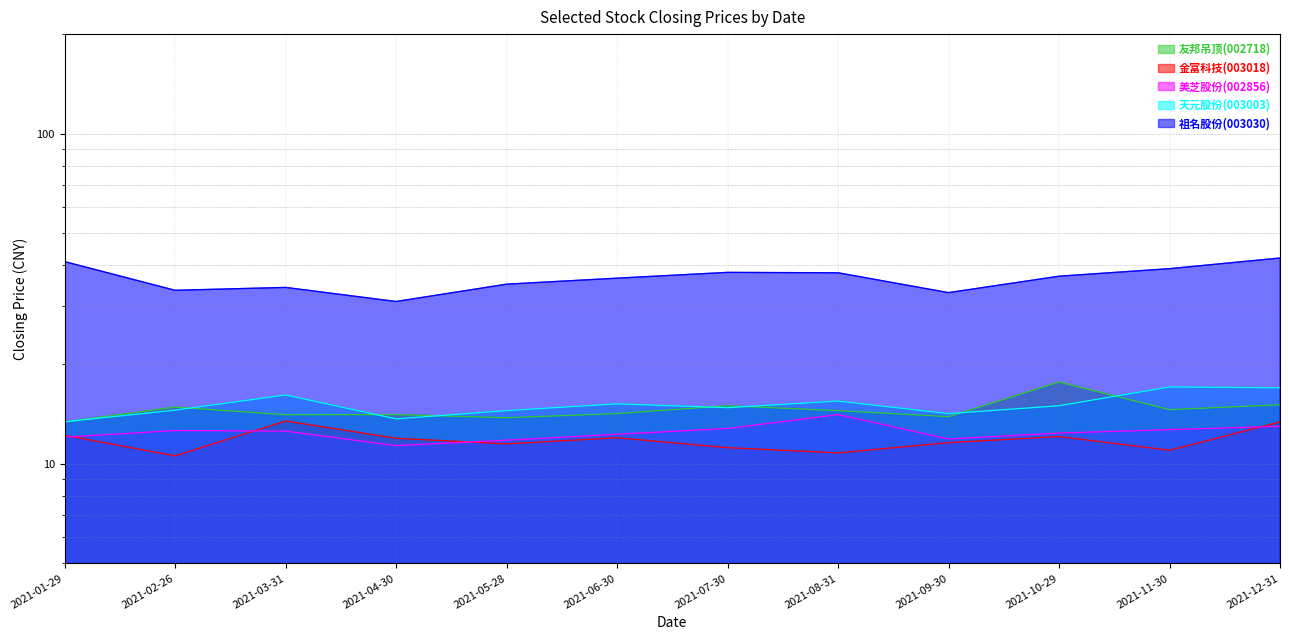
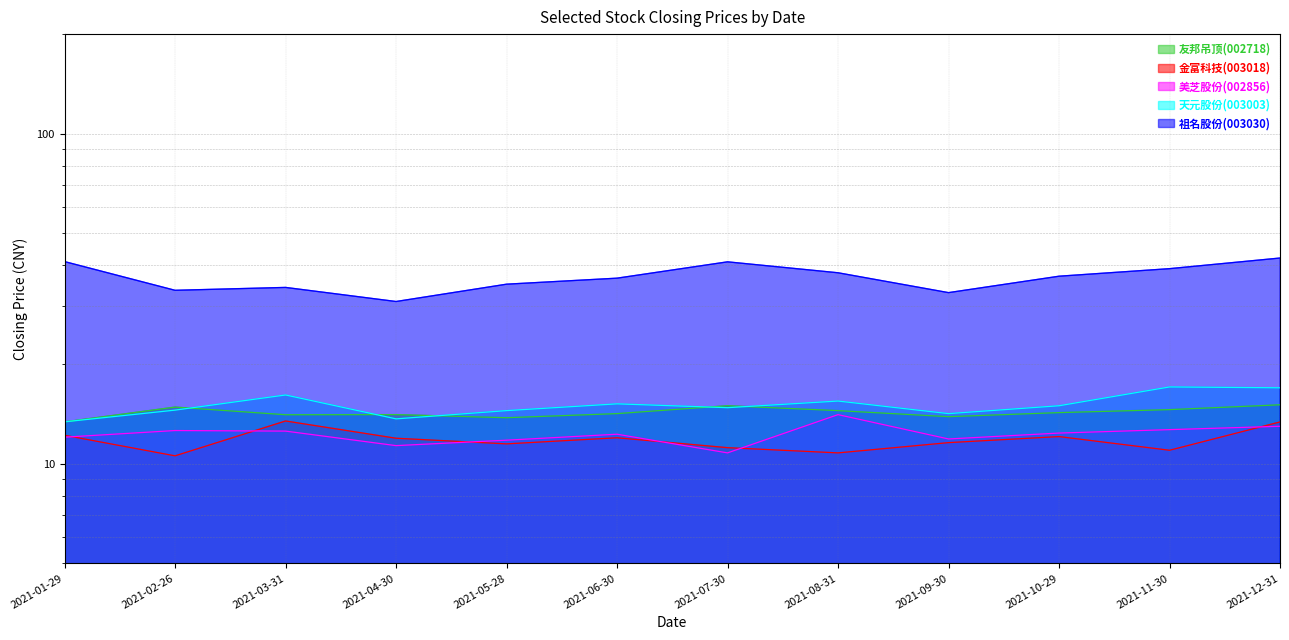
  {
    "友邦吊顶(002718)": {
      "2021-02-26": 15,
      "2021-03-31": 14.1,
      "2021-04-30": 14.1,
      "2021-05-28": 13.8,
      "2021-06-30": 14.2,
      "2021-08-31": 15,
      "2021-09-30": 13.9,
-     "2021-10-29": 18,
+     "2021-10-29": 14.3,
      "2021-11-30": 15,
      "2021-12-31": 15
    },
    "金富科技(003018)": {
      "2021-02-26": 10.6,
      "2021-03-31": 13.5,
      "2021-04-30": 12.0,
      "2021-05-28": 11.5,
      "2021-06-30": 12.0,
      "2021-07-30": 11.2,
      "2021-08-31": 10.8,
      "2021-09-30": 11.6,
      "2021-10-29": 12.1,
      "2021-11-30": 11.0,
      "2021-12-31": 13.4
    },
    "美芝股份(002856)": {
      "2021-02-26": 12.6,
      "2021-03-31": 12.6,
      "2021-04-30": 11.4,
      "2021-05-28": 11.8,
      "2021-06-30": 12.3,
-     "2021-07-30": 12.8,
+     "2021-07-30": 10.8,
      "2021-08-31": 14.1,
      "2021-09-30": 11.9,
      "2021-10-29": 12.4,
      "2021-11-30": 12.7,
      "2021-12-31": 13.0
    },
    "天元股份(003003)": {
      "2021-02-26": 15,
      "2021-03-31": 16,
      "2021-04-30": 13.7,
      "2021-05-28": 15,
      "2021-06-30": 15,
      "2021-08-31": 16,
      "2021-09-30": 14.2,
      "2021-10-29": 15,
      "2021-11-30": 17,
      "2021-12-31": 17
    },
    "祖名股份(003030)": {
      "2021-01-29": 41,
      "2021-02-26": 34,
      "2021-03-31": 34,
      "2021-04-30": 31,
      "2021-05-28": 35,
      "2021-06-30": 37,
-     "2021-07-30": 38,
+     "2021-07-30": 41,
      "2021-08-31": 38,
      "2021-09-30": 33,
      "2021-10-29": 37,
      "2021-11-30": 39,
      "2021-12-31": 42
    }
  }
